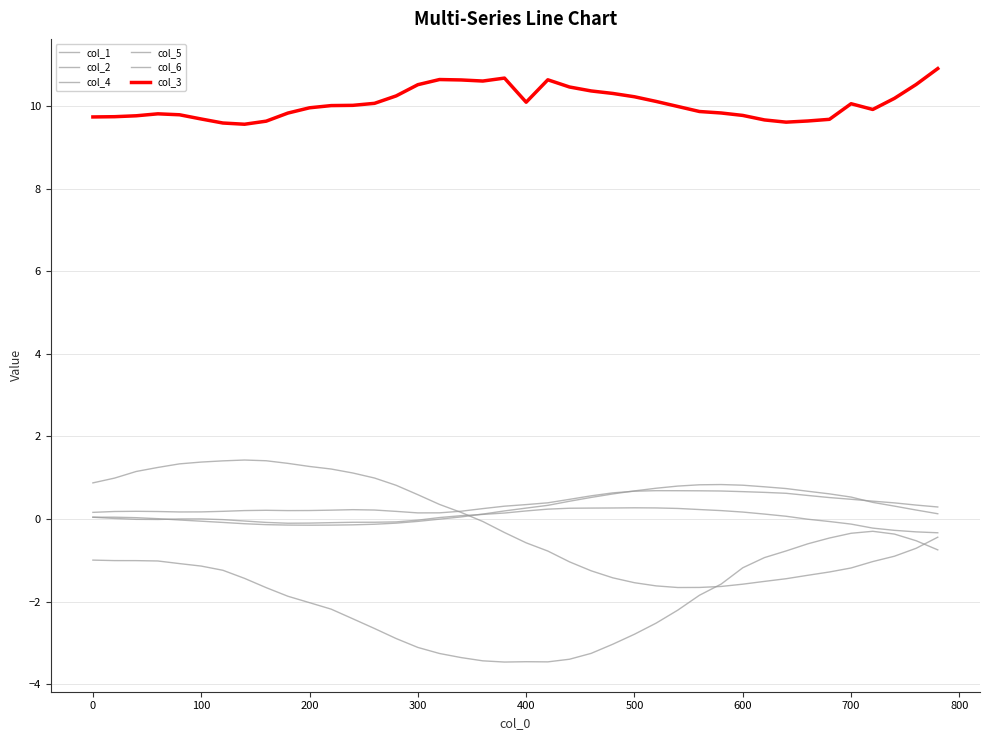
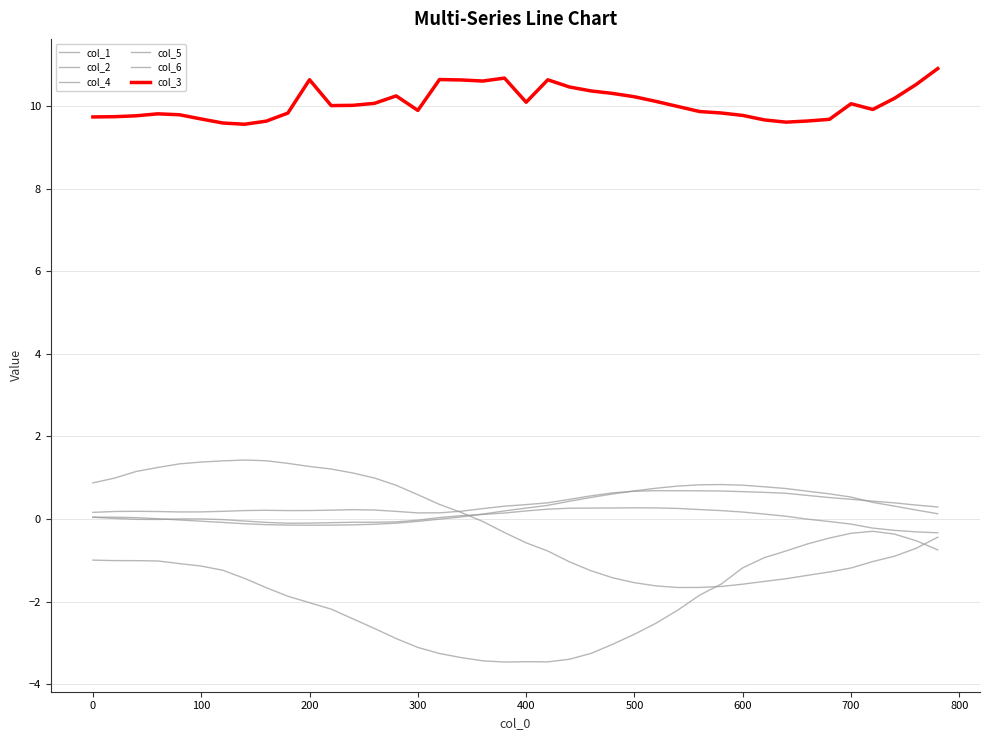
  {
    "col_3": {
      "0": 9.7,
      "100": 9.7,
-     "200": 10.0,
-     "300": 10.5,
+     "200": 10.6,
+     "300": 9.9,
      "400": 10.1,
      "500": 10.2,
      "600": 9.8,
      "700": 10.1
    }
  }
